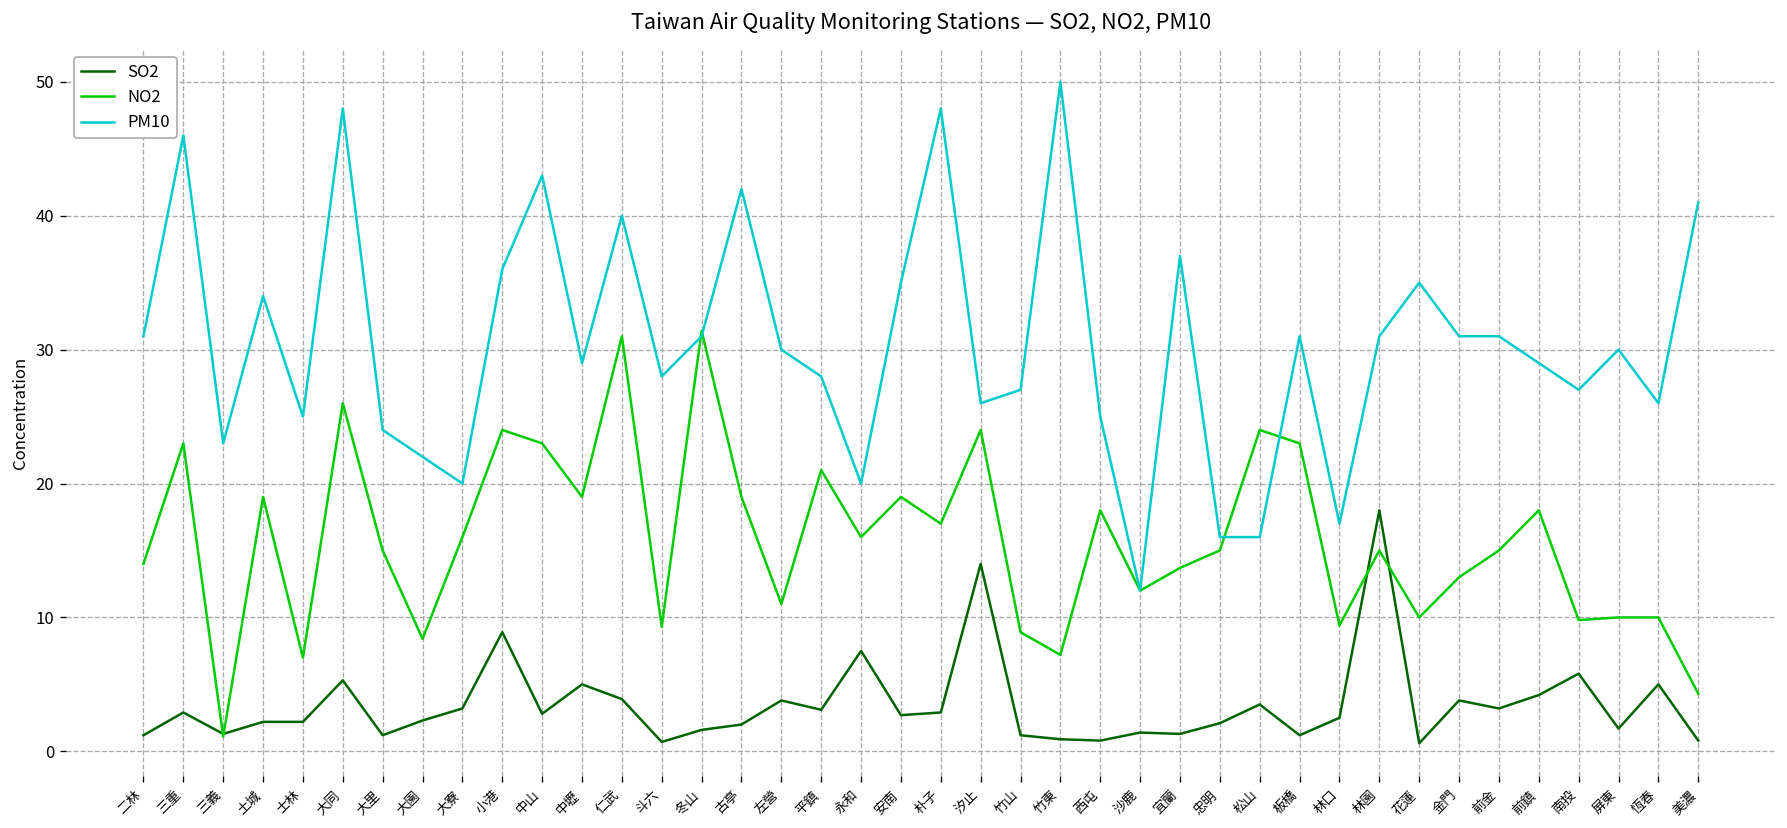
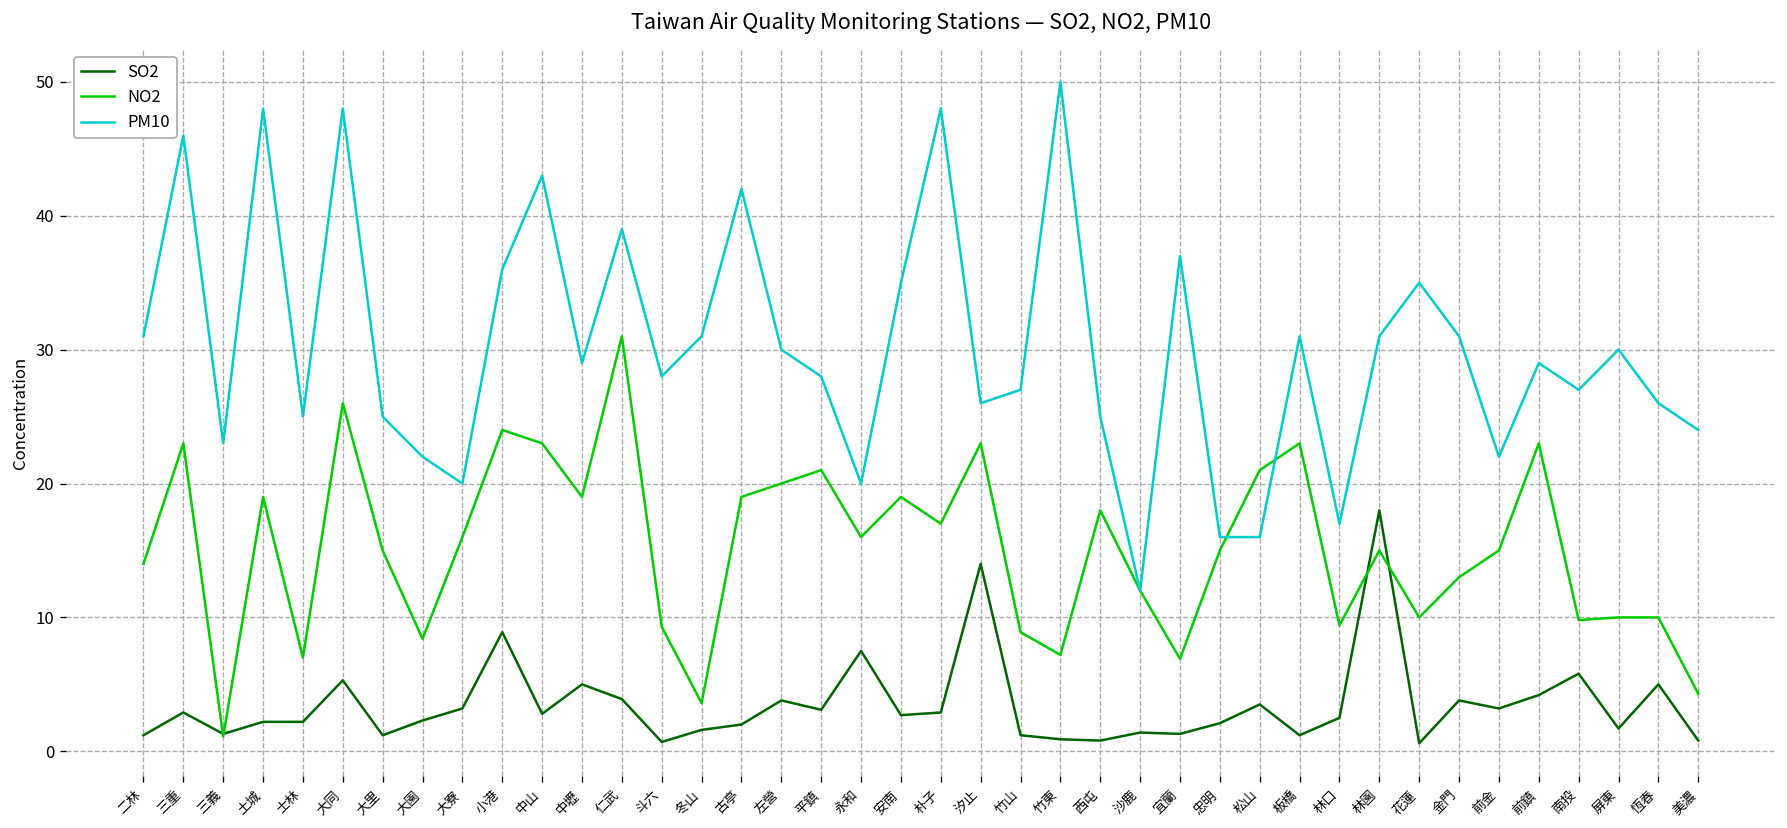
  {
    "SO2": {
      "二林": 1.2,
      "三重": 2.9,
      "土城": 2.2,
      "士林": 2.2,
      "大同": 5.3,
      "大里": 1.2,
      "大園": 2.3,
      "大寮": 3.2,
      "小港": 8.9,
      "中山": 2.8,
      "中壢": 5.0,
      "仁武": 3.9,
      "斗六": 0.7,
      "冬山": 1.6,
      "古亭": 2.0,
      "左營": 3.8,
      "平鎮": 3.1,
      "永和": 7.5,
      "安南": 2.7,
      "朴子": 2.9,
      "汐止": 14.0,
      "竹山": 1.2,
      "竹東": 0.9,
      "西屯": 0.8,
      "沙鹿": 1.4,
      "宜蘭": 1.3,
      "忠明": 2.1,
      "松山": 3.5,
      "板橋": 1.2,
      "林口": 2.5,
      "林園": 18.0,
      "花蓮": 0.6,
      "金門": 3.8,
      "前金": 3.2,
      "前鎮": 4.2,
      "南投": 5.8,
      "屏東": 1.7,
      "恆春": 5.0,
      "美濃": 0.8
    },
    "NO2": {
      "二林": 14.0,
      "三重": 23.0,
      "土城": 19.0,
      "士林": 7.0,
      "大同": 26.0,
      "大里": 15.0,
      "大園": 8.4,
      "大寮": 16.0,
      "小港": 24.0,
      "中山": 23.0,
      "中壢": 19.0,
      "仁武": 31.0,
      "斗六": 9.3,
-     "冬山": 31.4,
+     "冬山": 3.6,
      "古亭": 19.0,
-     "左營": 11,
+     "左營": 20,
      "平鎮": 21.0,
      "永和": 16.0,
      "安南": 19.0,
      "朴子": 17.0,
-     "汐止": 24,
+     "汐止": 23,
      "竹山": 8.9,
      "竹東": 7.2,
      "西屯": 18.0,
-     "宜蘭": 13.7,
+     "宜蘭": 6.9,
      "忠明": 15.0,
-     "松山": 24,
+     "松山": 21,
      "板橋": 23.0,
      "林口": 9.4,
      "林園": 15.0,
      "花蓮": 10.0,
      "金門": 13.0,
      "前金": 15.0,
-     "前鎮": 18,
+     "前鎮": 23,
      "南投": 9.8,
      "屏東": 10.0,
      "恆春": 10.0,
      "美濃": 4.3
    },
    "PM10": {
      "二林": 31,
      "三重": 46,
      "三義": 23,
-     "土城": 34,
+     "土城": 48,
      "士林": 25,
      "大同": 48,
-     "大里": 24,
+     "大里": 25,
      "大園": 22,
      "大寮": 20,
      "小港": 36,
      "中山": 43,
      "中壢": 29,
-     "仁武": 40,
+     "仁武": 39,
      "斗六": 28,
      "冬山": 31,
      "古亭": 42,
      "左營": 30,
      "平鎮": 28,
      "永和": 20,
      "安南": 35,
      "朴子": 48,
      "汐止": 26,
      "竹山": 27,
      "竹東": 50,
      "西屯": 25,
      "宜蘭": 37,
      "忠明": 16,
      "松山": 16,
      "板橋": 31,
      "林口": 17,
      "林園": 31,
      "花蓮": 35,
      "金門": 31,
-     "前金": 31,
+     "前金": 22,
      "前鎮": 29,
      "南投": 27,
      "屏東": 30,
      "恆春": 26,
-     "美濃": 41
+     "美濃": 24
    }
  }
